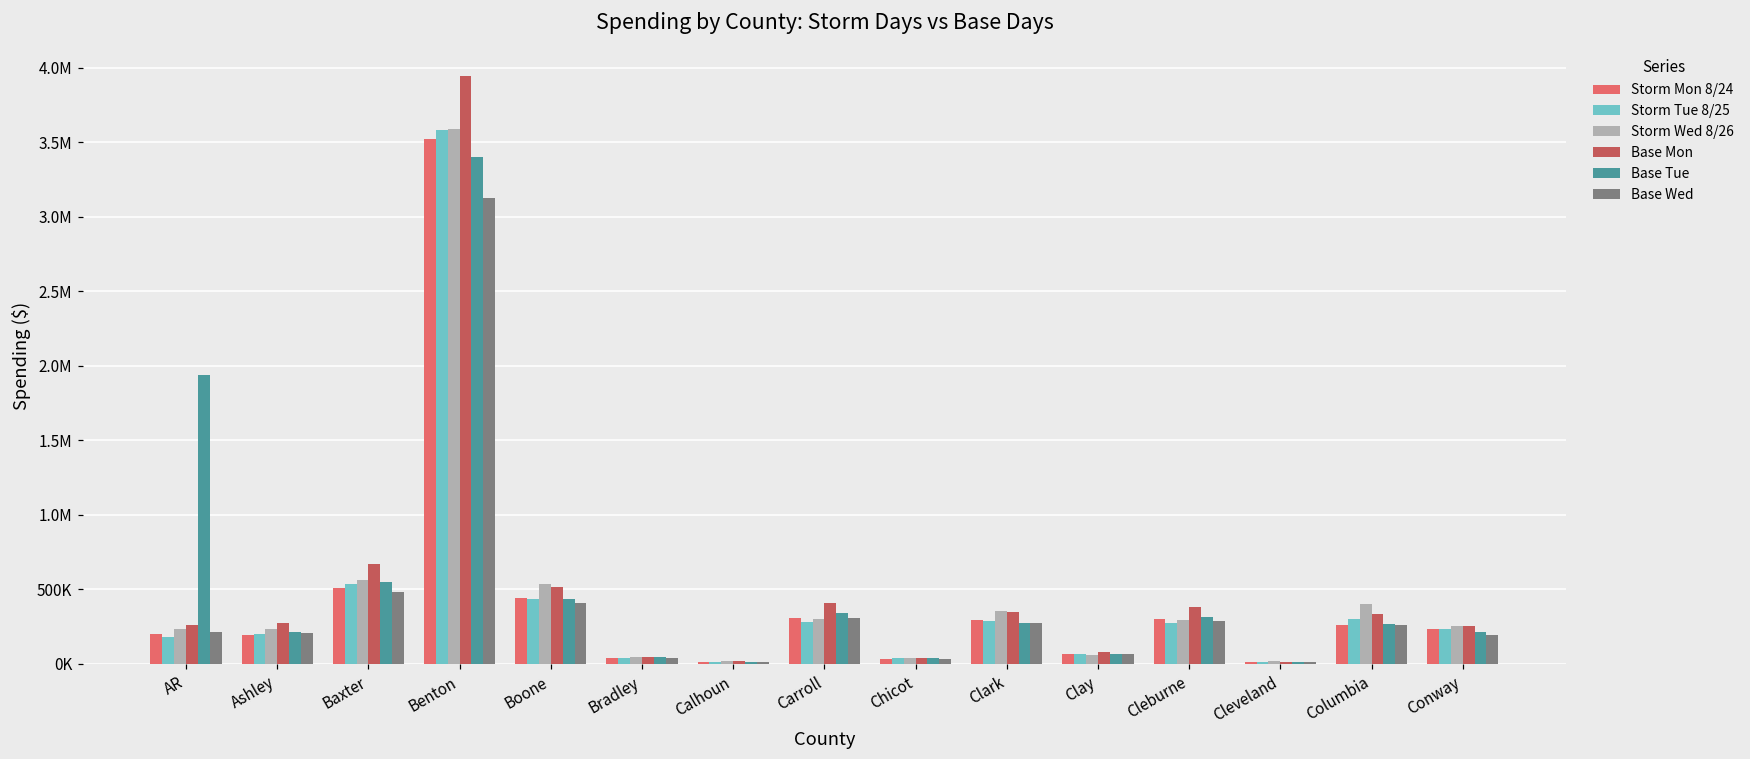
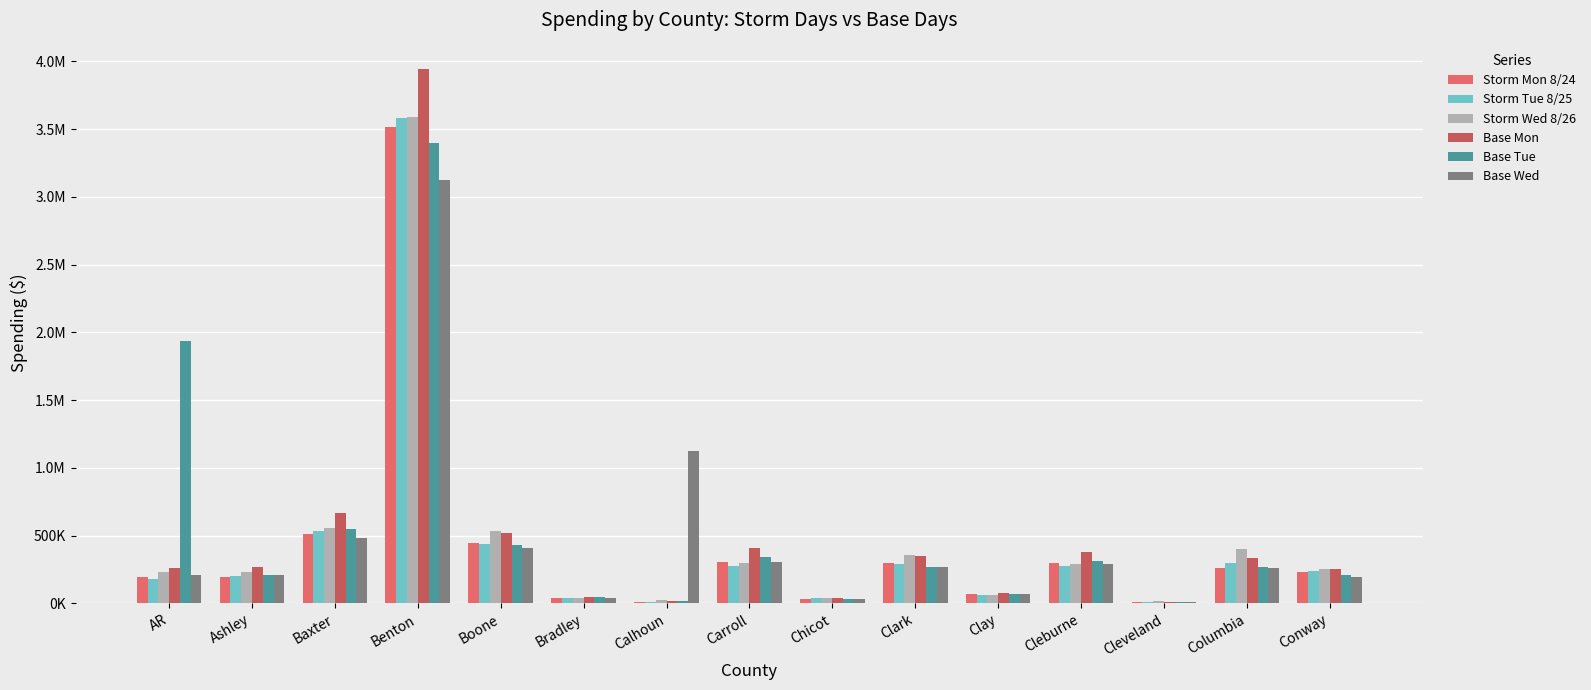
  {
    "Storm Tue 8/25": {
      "AR": 180000,
      "Ashley": 200000,
      "Baxter": 530000,
      "Benton": 3580000,
      "Boone": 440000,
      "Bradley": 40000,
      "Carroll": 280000,
      "Chicot": 40000,
      "Clark": 290000,
      "Clay": 70000,
      "Cleburne": 270000,
      "Columbia": 300000,
      "Conway": 240000
    },
    "Storm Wed 8/26": {
      "AR": 230000,
      "Ashley": 230000,
      "Baxter": 560000,
      "Benton": 3590000,
      "Boone": 540000,
      "Bradley": 40000,
      "Calhoun": 20000,
      "Carroll": 300000,
      "Chicot": 40000,
      "Clark": 360000,
      "Clay": 60000,
      "Cleburne": 290000,
      "Columbia": 400000,
      "Conway": 250000
    },
    "Base Tue": {
      "AR": 1940000,
      "Ashley": 210000,
      "Baxter": 550000,
      "Benton": 3400000,
      "Boone": 430000,
      "Bradley": 50000,
      "Carroll": 340000,
      "Chicot": 40000,
      "Clark": 270000,
      "Clay": 70000,
      "Cleburne": 320000,
      "Columbia": 270000,
      "Conway": 210000
    },
    "Base Wed": {
      "AR": 210000,
      "Ashley": 210000,
      "Baxter": 480000,
      "Benton": 3130000,
      "Boone": 410000,
      "Bradley": 40000,
-     "Calhoun": 10000,
+     "Calhoun": 1120000,
      "Carroll": 310000,
      "Chicot": 30000,
      "Clark": 270000,
      "Clay": 70000,
      "Cleburne": 290000,
      "Columbia": 260000,
      "Conway": 190000
    }
  }
